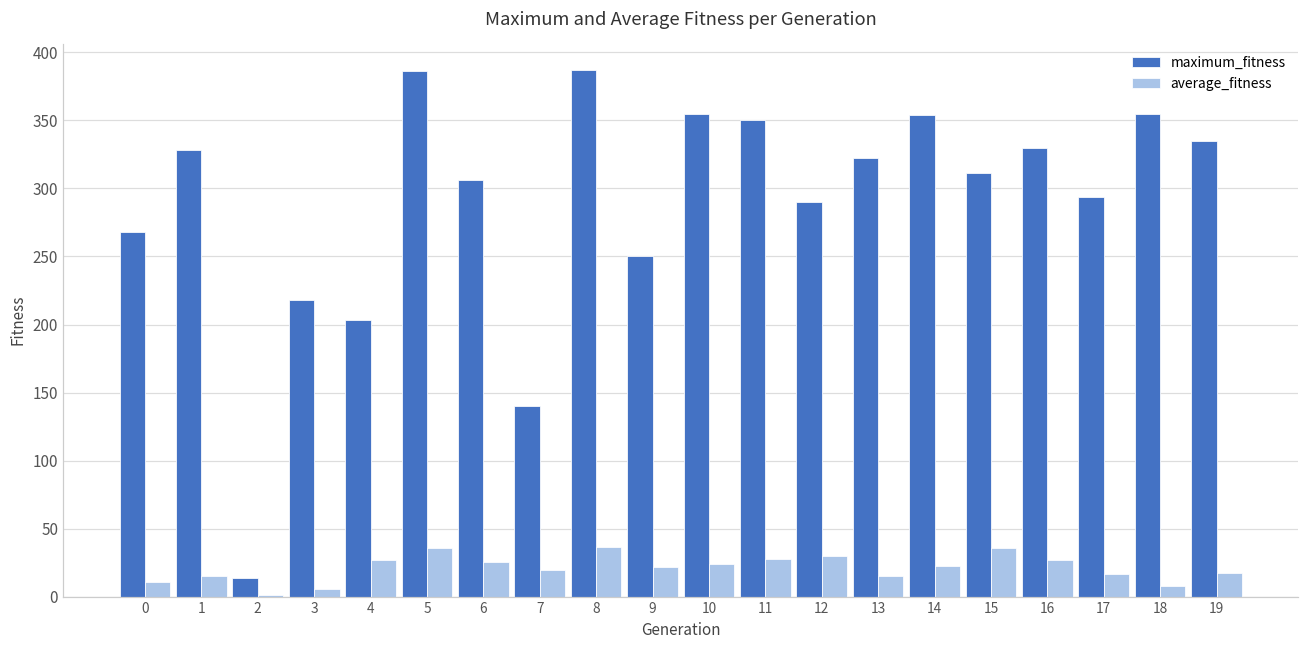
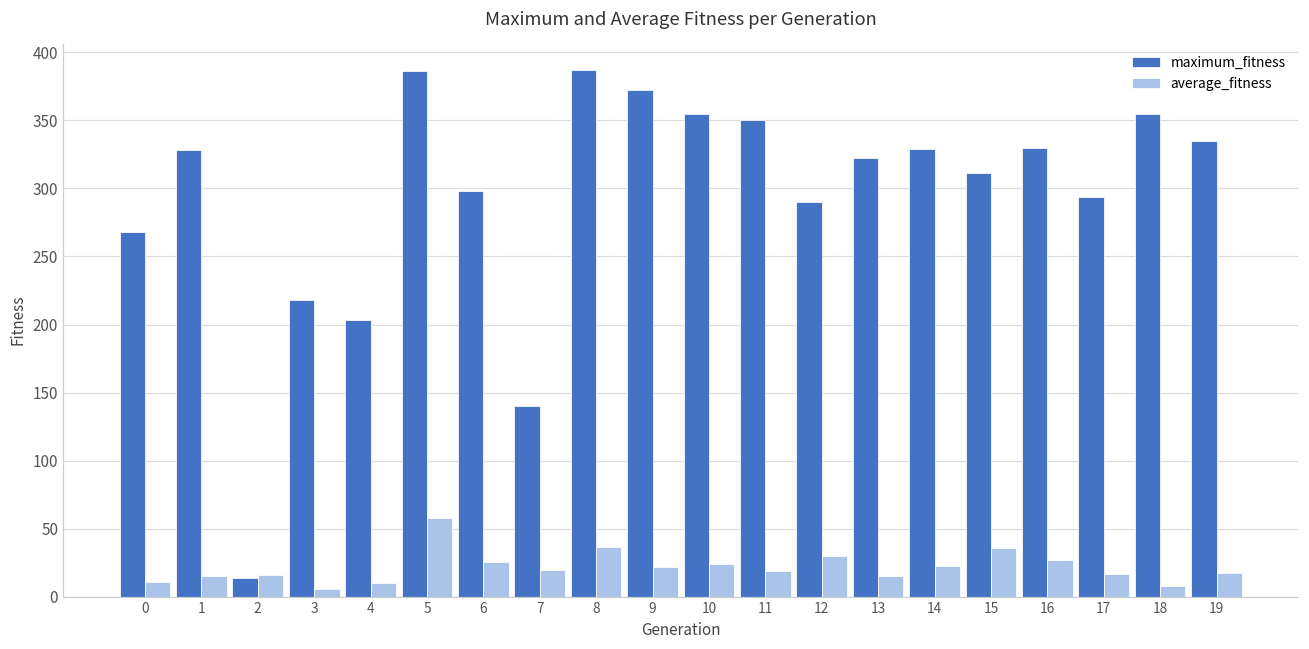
  {
    "maximum_fitness": {
      "0": 268,
      "1": 328,
      "2": 14,
      "3": 218,
      "4": 203,
      "5": 386,
-     "6": 306,
+     "6": 298,
      "7": 140,
      "8": 387,
-     "9": 250,
+     "9": 372,
      "10": 355,
      "11": 350,
      "12": 290,
      "13": 322,
-     "14": 354,
+     "14": 329,
      "15": 311,
      "16": 330,
      "17": 294,
      "18": 355,
      "19": 335
    },
    "average_fitness": {
      "0": 11,
      "1": 15,
-     "2": 1,
+     "2": 16,
      "3": 6,
-     "4": 27,
-     "5": 36,
+     "4": 10,
+     "5": 58,
      "6": 26,
      "7": 20,
      "8": 36,
      "9": 22,
      "10": 24,
-     "11": 28,
+     "11": 19,
      "12": 30,
      "13": 15,
      "14": 23,
      "15": 36,
      "16": 27,
      "17": 16,
      "18": 8,
      "19": 18
    }
  }
